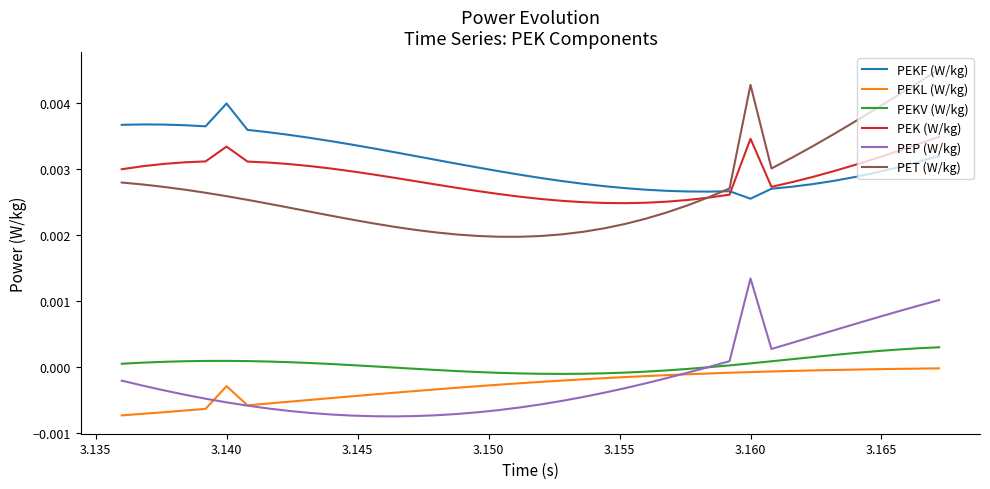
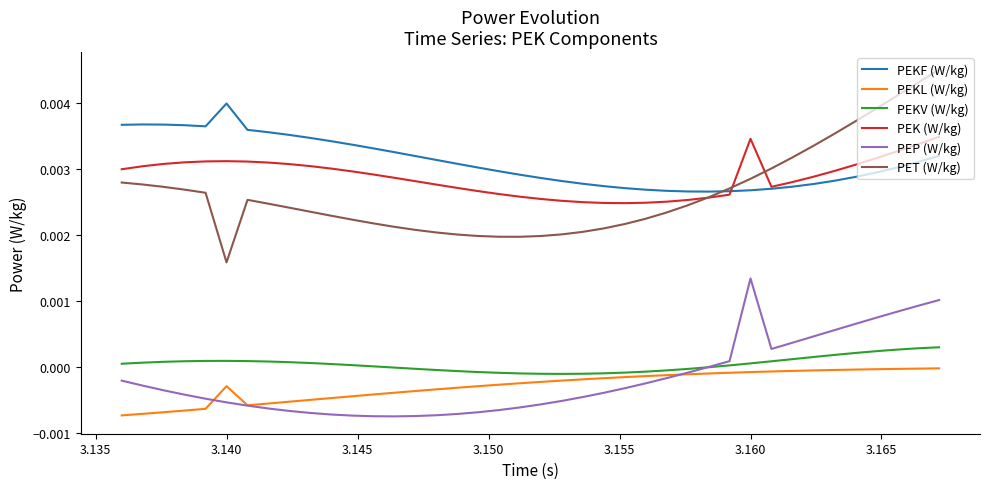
  {
    "PEKF (W/kg)": {
      "3.140": 0.0040,
-     "3.160": 0.0026
+     "3.160": 0.0027
    },
    "PEKL (W/kg)": {
      "3.140": -0.0003,
      "3.160": -0.0001
    },
    "PEKV (W/kg)": {
      "3.140": 0.0001,
      "3.160": 0.0001
    },
    "PEK (W/kg)": {
-     "3.140": 0.0033,
+     "3.140": 0.0031,
      "3.160": 0.0035
    },
    "PEP (W/kg)": {
      "3.140": -0.0005,
      "3.160": 0.0013
    },
    "PET (W/kg)": {
-     "3.140": 0.0026,
-     "3.160": 0.0043
+     "3.140": 0.0016,
+     "3.160": 0.0029
    }
  }
